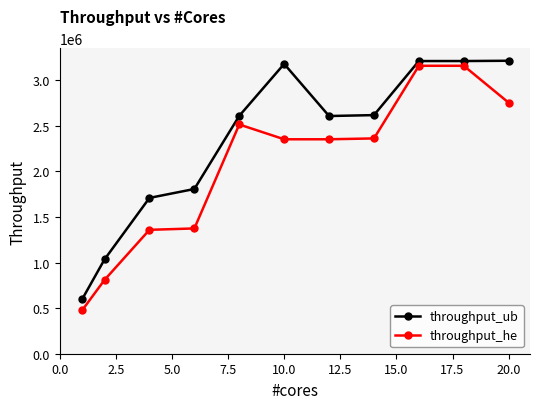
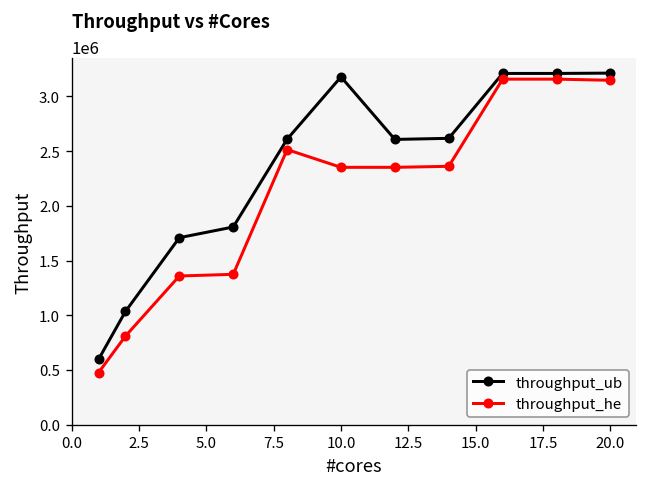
  {
    "throughput_ub": {
      "10.0": 3200000,
      "20.0": 3200000
    },
    "throughput_he": {
      "10.0": 2400000,
-     "20.0": 2800000
+     "20.0": 3100000
    }
  }
